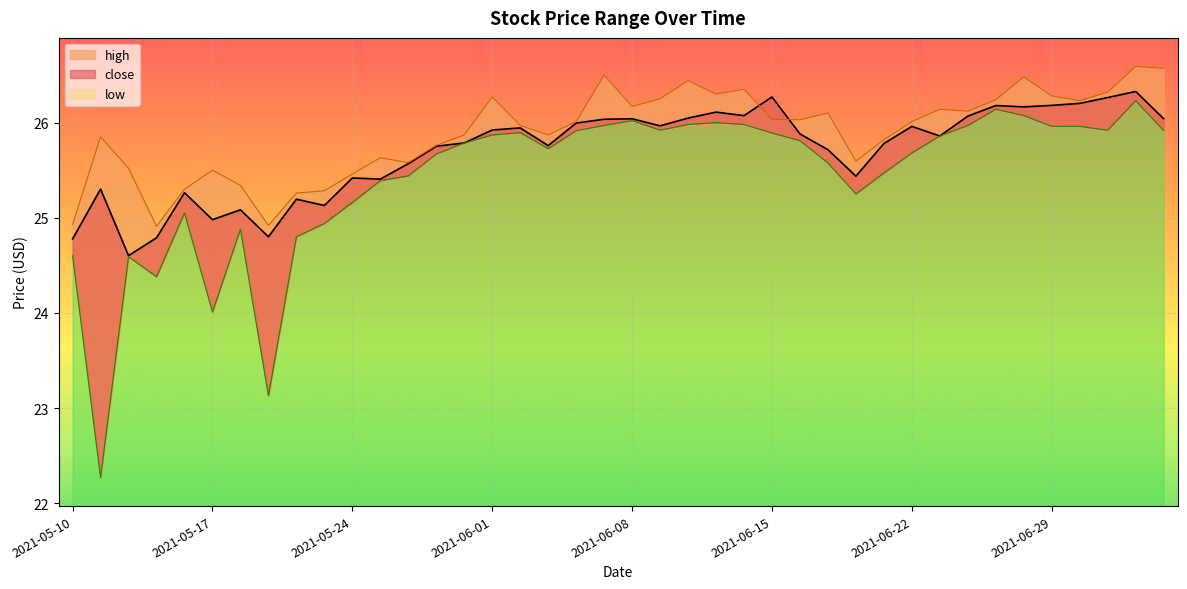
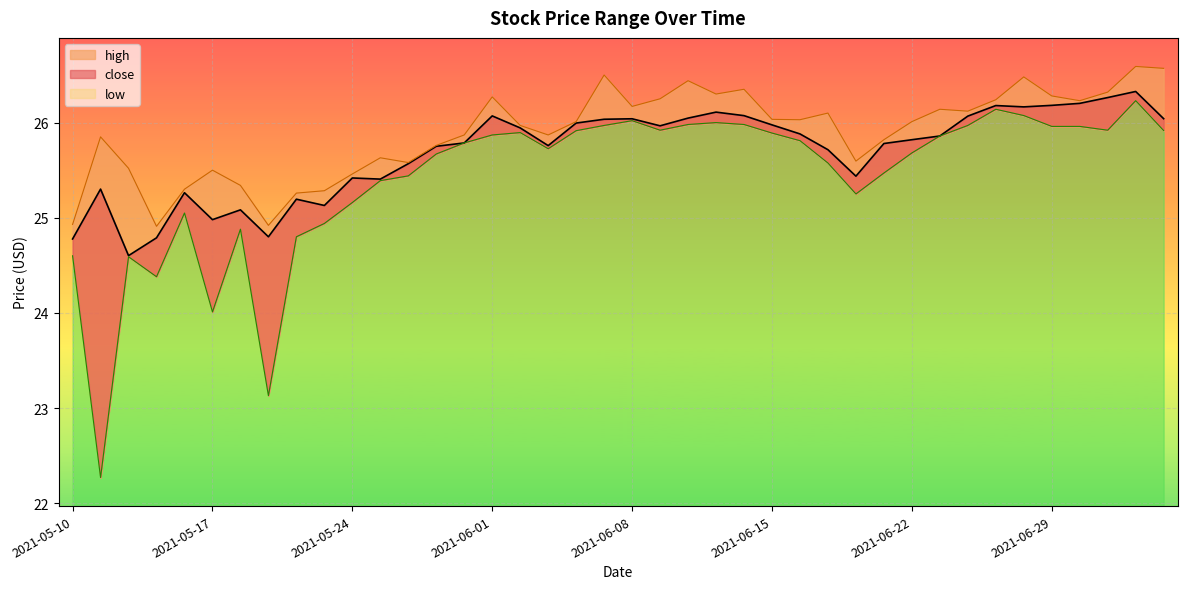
  {
    "close": {
      "2021-05-10": 24.8,
      "2021-05-17": 25.0,
      "2021-05-24": 25.4,
-     "2021-06-01": 25.9,
-     "2021-06-15": 26.3,
-     "2021-06-22": 26.0,
+     "2021-06-01": 26.1,
+     "2021-06-15": 26.0,
+     "2021-06-22": 25.8,
      "2021-06-29": 26.2
    }
  }
